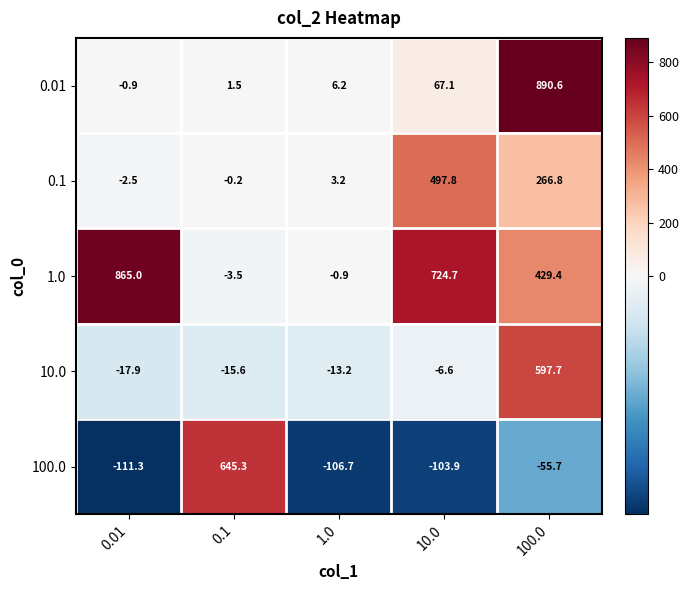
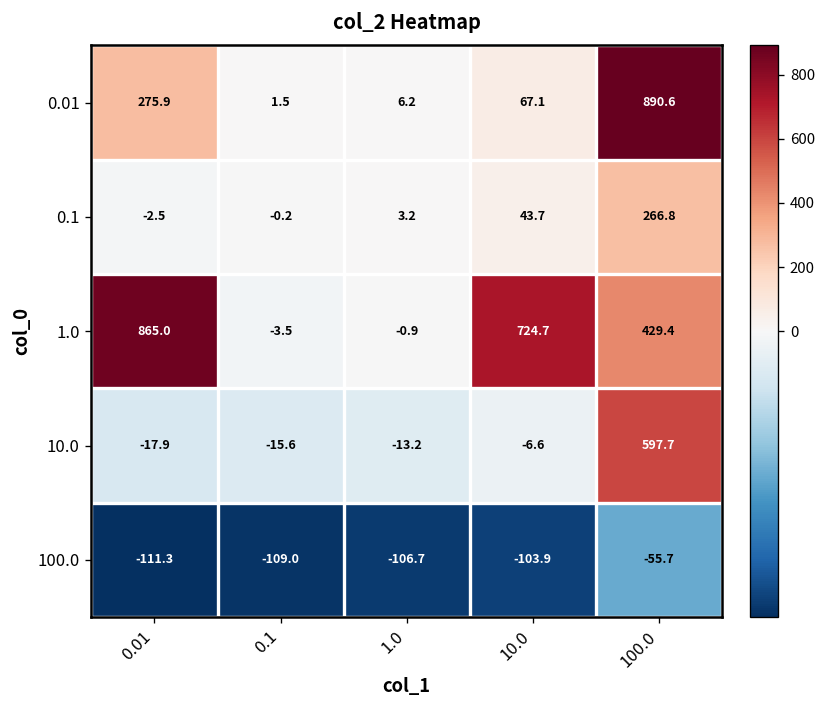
  {
    "0.01": {
-     "0.01": -0.9,
+     "0.01": 275.9,
      "0.1": 1.5,
      "1.0": 6.2,
      "10.0": 67.1,
      "100.0": 890.6
    },
    "0.1": {
      "0.01": -2.5,
      "0.1": -0.2,
      "1.0": 3.2,
-     "10.0": 497.8,
+     "10.0": 43.7,
      "100.0": 266.8
    },
    "1.0": {
      "0.01": 865.0,
      "0.1": -3.5,
      "1.0": -0.9,
      "10.0": 724.7,
      "100.0": 429.4
    },
    "10.0": {
      "0.01": -17.9,
      "0.1": -15.6,
      "1.0": -13.2,
      "10.0": -6.6,
      "100.0": 597.7
    },
    "100.0": {
      "0.01": -111.3,
-     "0.1": 645.3,
+     "0.1": -109.0,
      "1.0": -106.7,
      "10.0": -103.9,
      "100.0": -55.7
    }
  }
